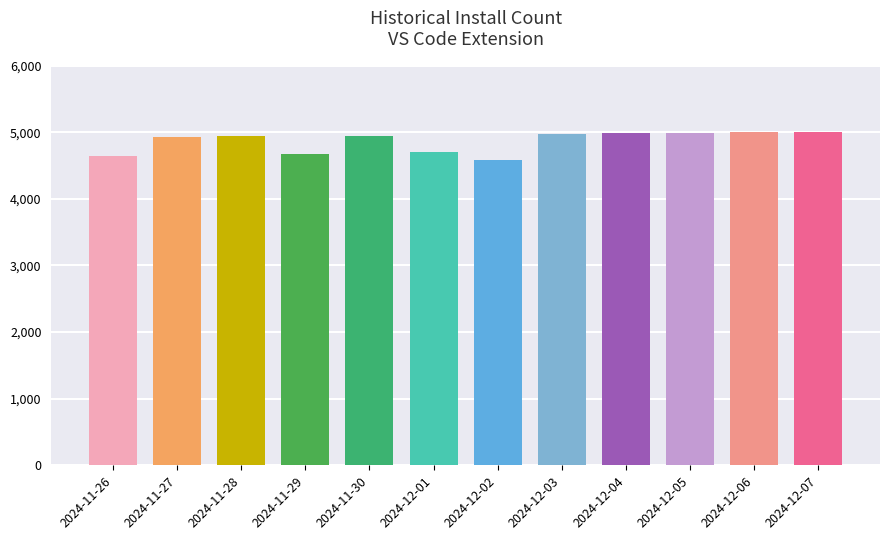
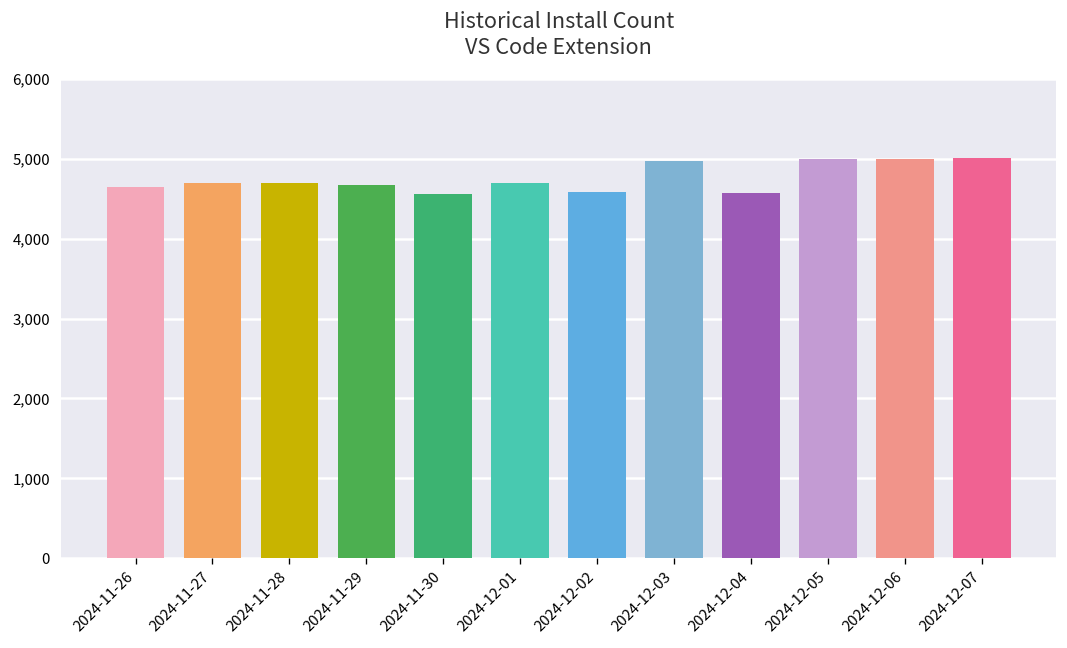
  {
    "2024-11-26": "4,600",
-   "2024-11-27": "4,900",
-   "2024-11-28": "4,900",
+   "2024-11-27": "4,700",
+   "2024-11-28": "4,700",
    "2024-11-29": "4,700",
-   "2024-11-30": "4,900",
+   "2024-11-30": "4,600",
    "2024-12-01": "4,700",
    "2024-12-02": "4,600",
    "2024-12-03": "5,000",
-   "2024-12-04": "5,000",
+   "2024-12-04": "4,600",
    "2024-12-05": "5,000",
    "2024-12-06": "5,000",
    "2024-12-07": "5,000"
  }
